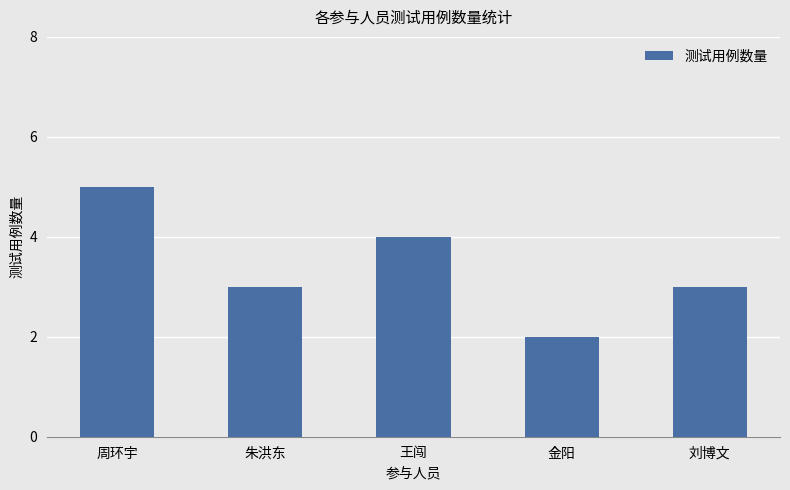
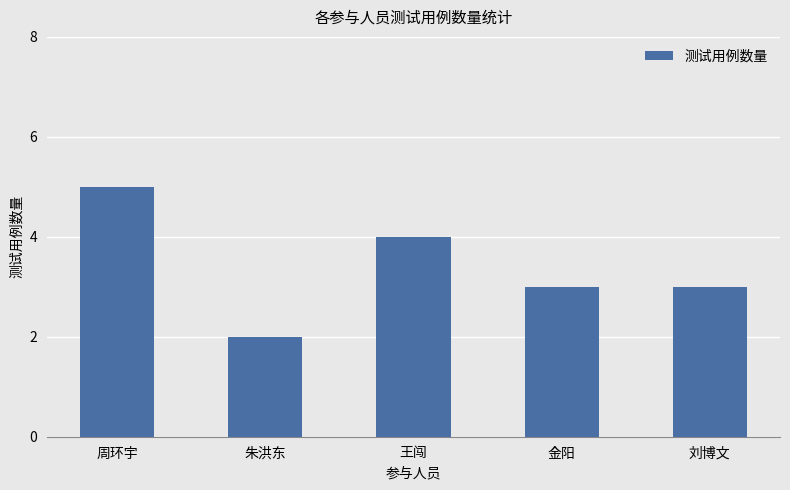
  {
    "周环宇": 5,
-   "朱洪东": 3,
+   "朱洪东": 2,
    "王闯": 4,
-   "金阳": 2,
+   "金阳": 3,
    "刘博文": 3
  }
